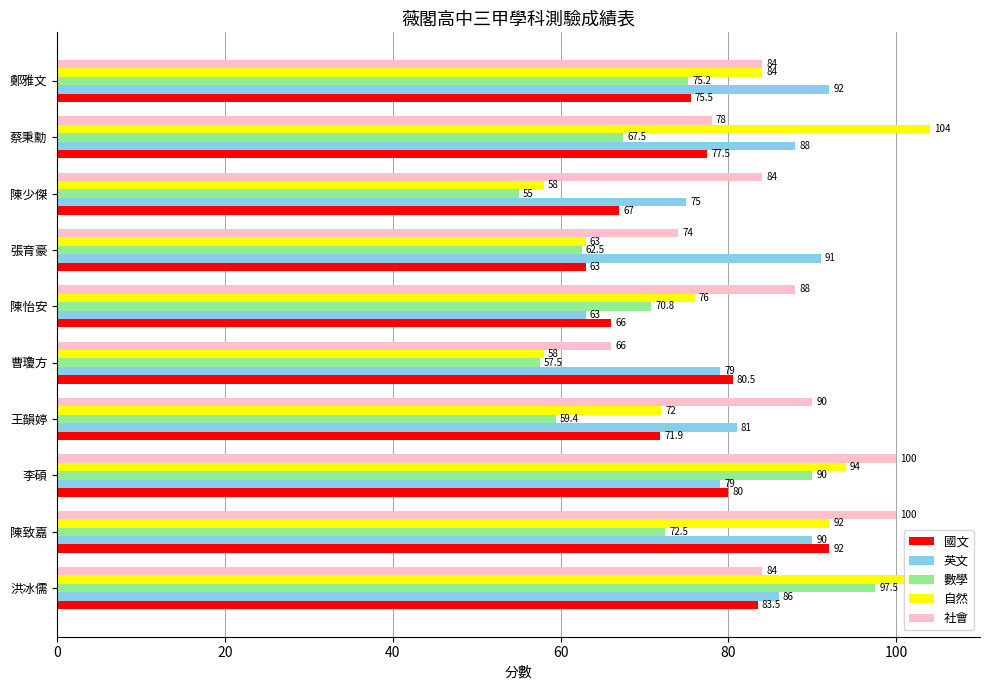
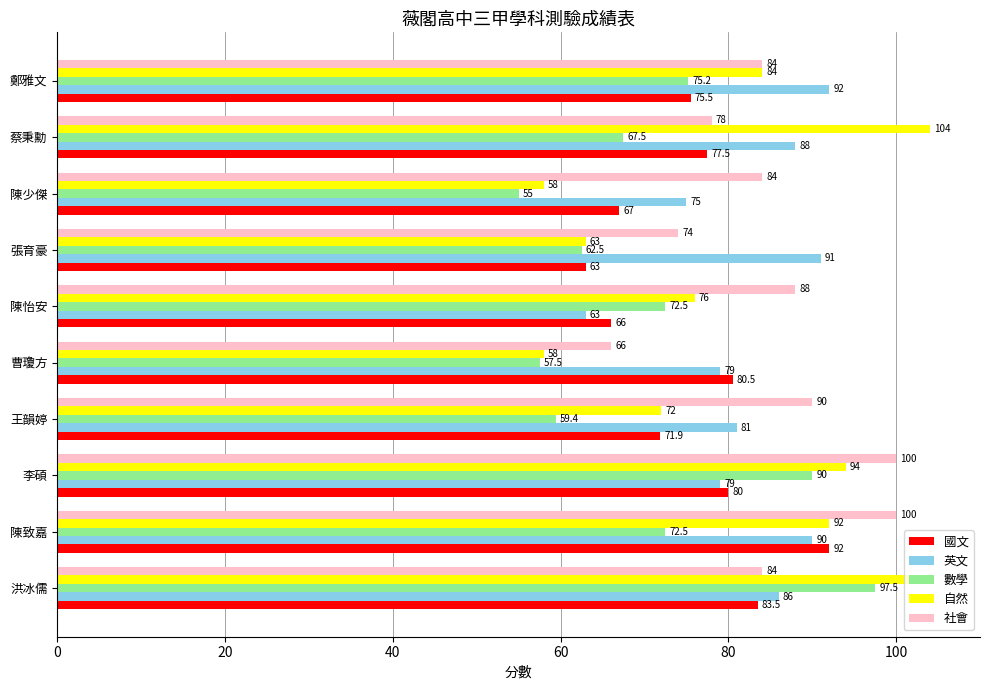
  {
    "國文": {
      "鄭雅文": 75.5,
      "蔡秉勳": 77.5,
      "陳少傑": 67,
      "張育豪": 63,
      "陳怡安": 66,
      "曹瓊方": 80.5,
      "王韻婷": 71.9,
      "李碩": 80,
      "陳致嘉": 92,
      "洪冰儒": 83.5
    },
    "英文": {
      "鄭雅文": 92,
      "蔡秉勳": 88,
      "陳少傑": 75,
      "張育豪": 91,
      "陳怡安": 63,
      "曹瓊方": 79,
      "王韻婷": 81,
      "李碩": 79,
      "陳致嘉": 90,
      "洪冰儒": 86
    },
    "數學": {
      "鄭雅文": 75.2,
      "蔡秉勳": 67.5,
      "陳少傑": 55,
      "張育豪": 62.5,
-     "陳怡安": 70.8,
+     "陳怡安": 72.5,
      "曹瓊方": 57.5,
      "王韻婷": 59.4,
      "李碩": 90,
      "陳致嘉": 72.5,
      "洪冰儒": 97.5
    },
    "自然": {
      "鄭雅文": 84,
      "蔡秉勳": 104,
      "陳少傑": 58,
      "張育豪": 63,
      "陳怡安": 76,
      "王韻婷": 72,
      "李碩": 94,
      "陳致嘉": 92
    },
    "社會": {
      "鄭雅文": 84,
      "蔡秉勳": 78,
      "陳少傑": 84,
      "張育豪": 74,
      "陳怡安": 88,
      "曹瓊方": 66,
      "王韻婷": 90,
      "李碩": 100,
      "陳致嘉": 100,
      "洪冰儒": 84
    }
  }
